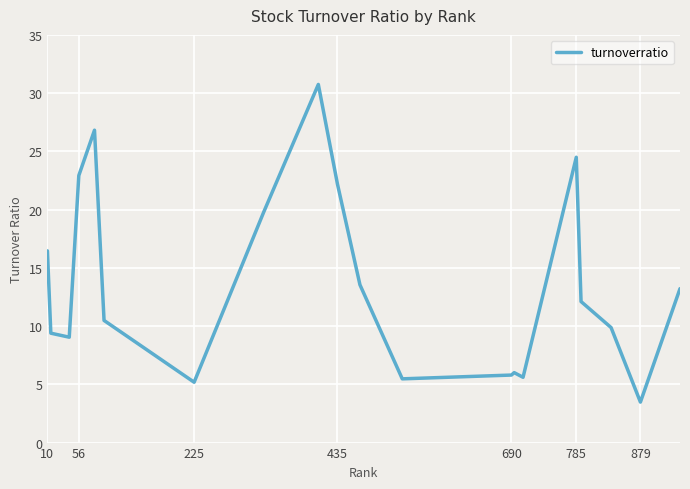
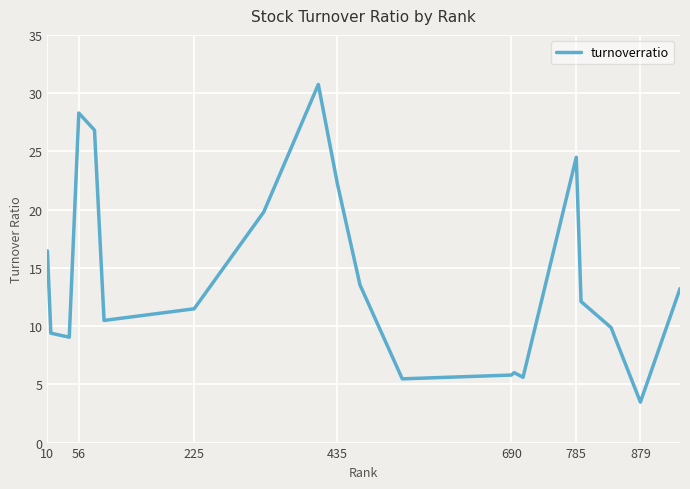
  {
    "10": 16.5,
-   "56": 22.9,
-   "225": 5.2,
+   "56": 28.3,
+   "225": 11.5,
    "435": 22.2,
    "690": 5.8,
    "785": 24.5,
    "879": 3.5
  }
